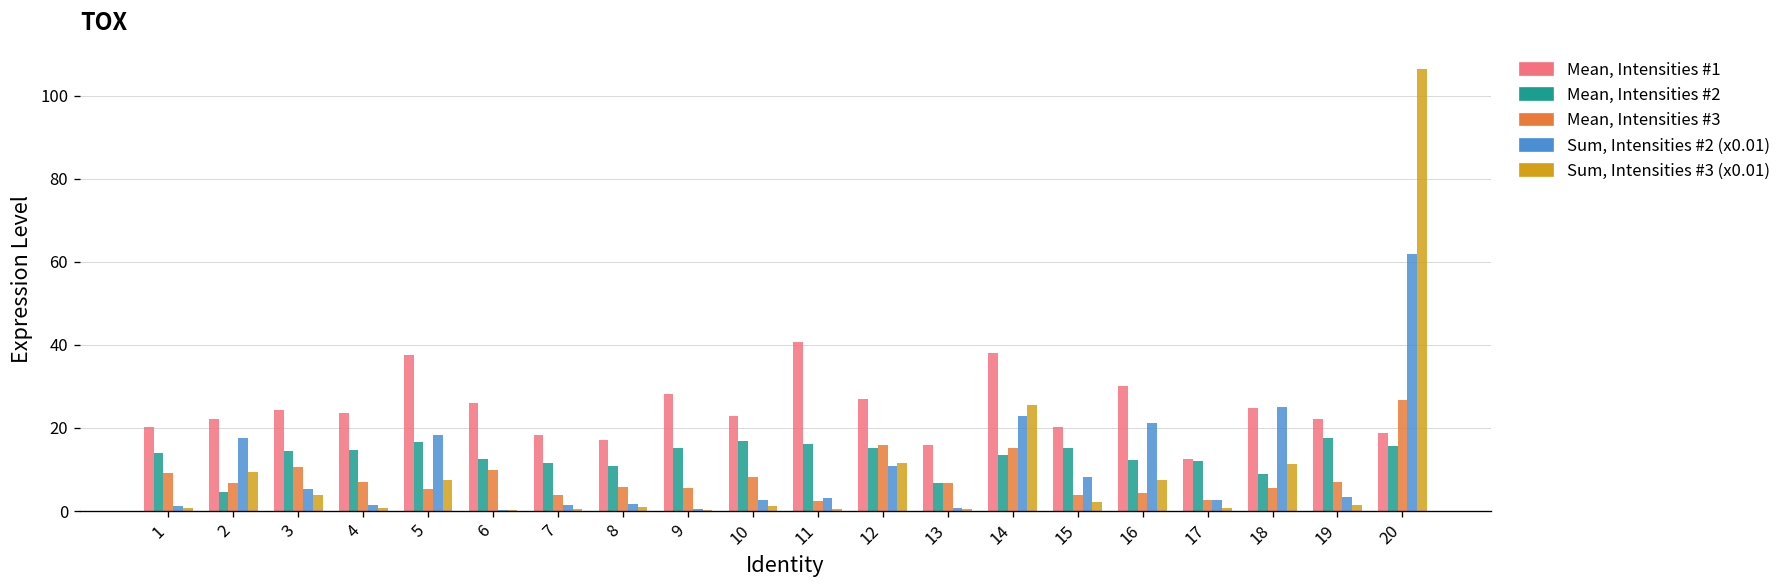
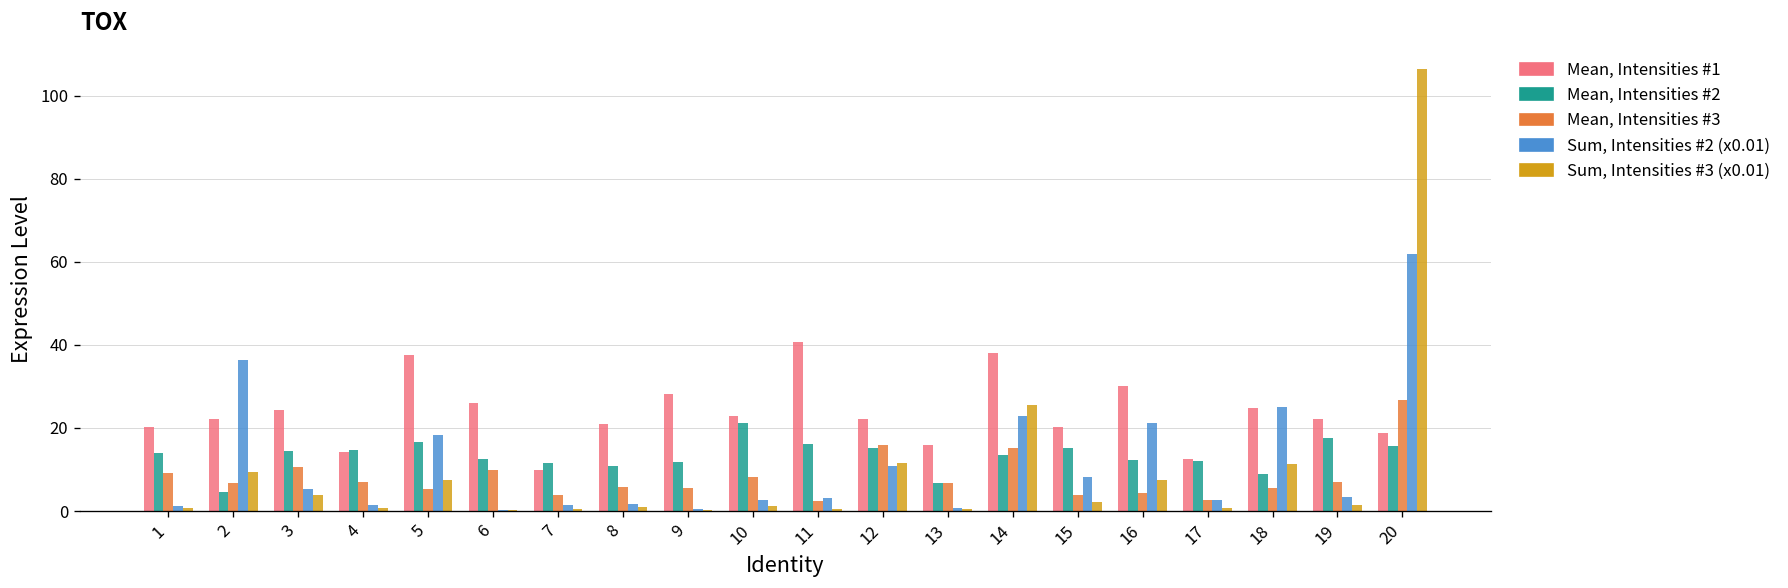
  {
    "Mean, Intensities #1": {
      "1": 20,
      "2": 22,
      "3": 24,
-     "4": 24,
+     "4": 14,
      "5": 38,
      "6": 26,
-     "7": 18,
-     "8": 17,
+     "7": 10,
+     "8": 21,
      "9": 28,
      "10": 23,
      "11": 41,
-     "12": 27,
+     "12": 22,
      "13": 16,
      "14": 38,
      "15": 20,
      "16": 30,
      "17": 13,
      "18": 25,
      "19": 22,
      "20": 19
    },
    "Mean, Intensities #2": {
      "1": 14,
      "2": 5,
      "3": 15,
      "4": 15,
      "5": 17,
      "6": 13,
      "7": 12,
      "8": 11,
-     "9": 15,
-     "10": 17,
+     "9": 12,
+     "10": 21,
      "11": 16,
      "12": 15,
      "13": 7,
      "14": 14,
      "15": 15,
      "16": 12,
      "17": 12,
      "18": 9,
      "19": 18,
      "20": 16
    },
    "Sum, Intensities #2 (x0.01)": {
      "1": 1,
-     "2": 18,
+     "2": 36,
      "3": 5,
      "4": 1,
      "5": 18,
      "7": 1,
      "8": 2,
      "10": 3,
      "11": 3,
      "12": 11,
      "14": 23,
      "15": 8,
      "16": 21,
      "17": 3,
      "18": 25,
      "19": 4,
      "20": 62
    }
  }
